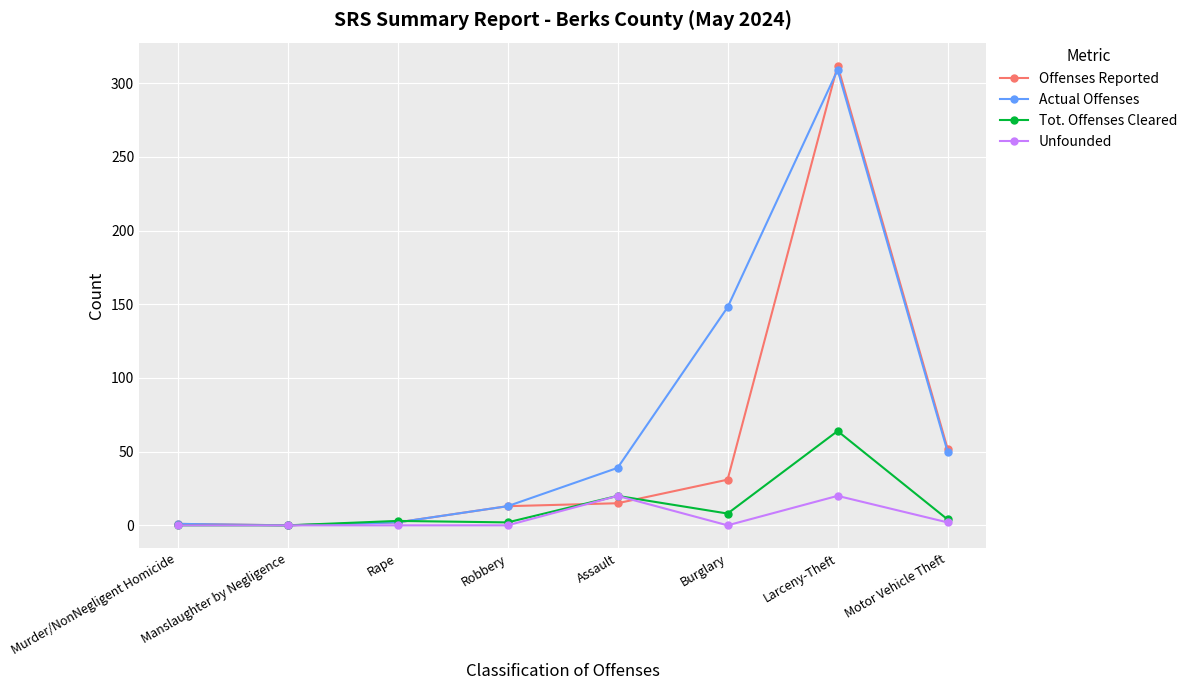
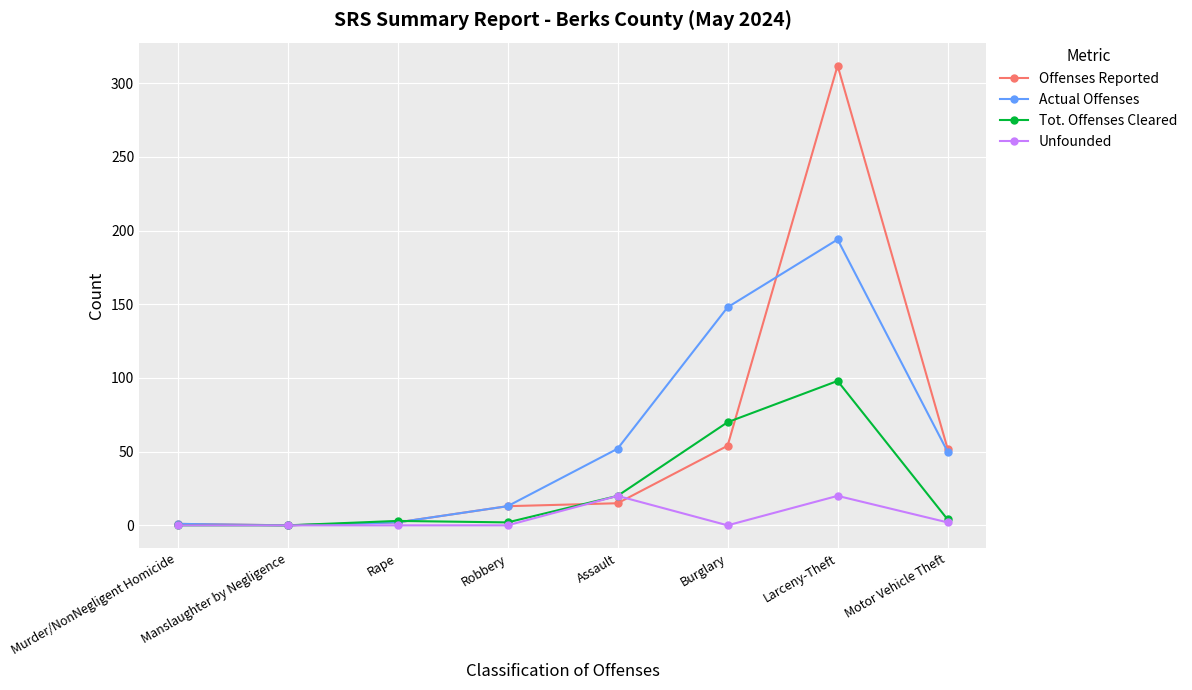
  {
    "Offenses Reported": {
      "Assault": 15,
-     "Burglary": 31,
+     "Burglary": 54,
      "Larceny-Theft": 312,
      "Motor Vehicle Theft": 52
    },
    "Actual Offenses": {
-     "Assault": 39,
+     "Assault": 52,
      "Burglary": 148,
-     "Larceny-Theft": 309,
+     "Larceny-Theft": 194,
      "Motor Vehicle Theft": 50
    },
    "Tot. Offenses Cleared": {
      "Robbery": 2,
-     "Burglary": 8,
-     "Larceny-Theft": 64,
+     "Burglary": 70,
+     "Larceny-Theft": 98,
      "Motor Vehicle Theft": 4
    },
    "Unfounded": {
      "Rape": 0,
      "Robbery": 0,
      "Burglary": 0,
      "Larceny-Theft": 20,
      "Motor Vehicle Theft": 2
    }
  }
